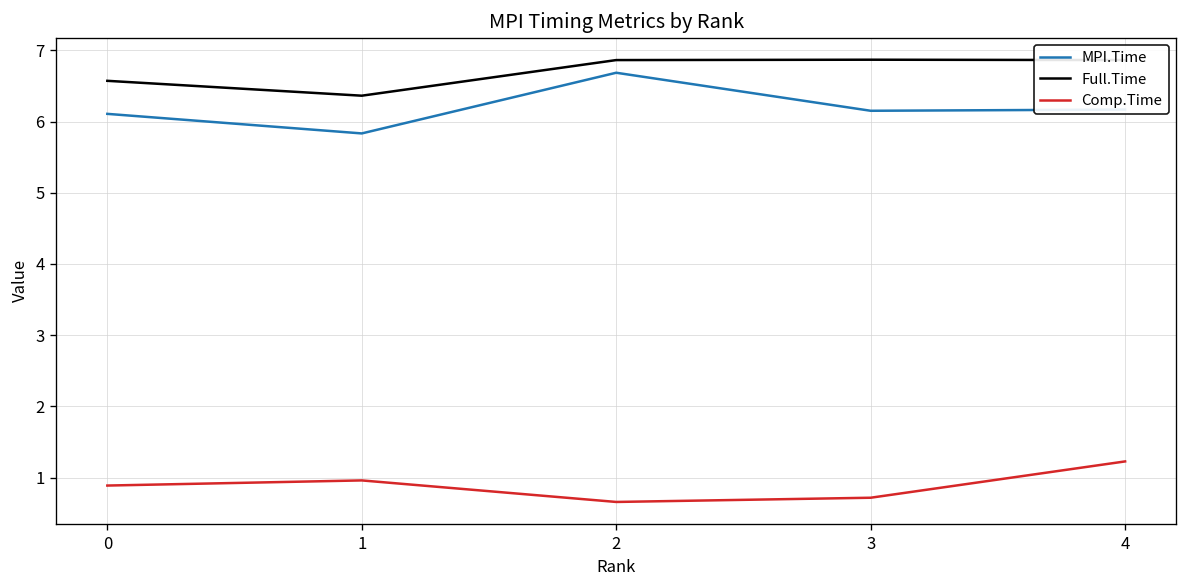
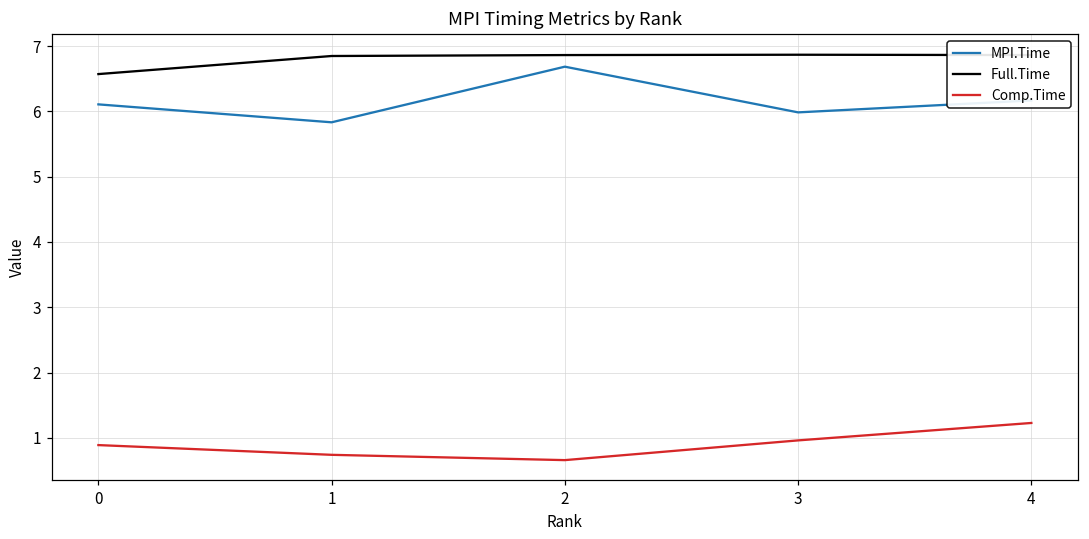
  {
    "MPI.Time": {
      "0": 6.1,
      "1": 5.8,
      "2": 6.7,
-     "3": 6.2
+     "3": 6.0
    },
    "Full.Time": {
      "0": 6.6,
-     "1": 6.4,
+     "1": 6.8,
      "2": 6.9,
      "3": 6.9
    },
    "Comp.Time": {
      "0": 0.9,
-     "1": 1.0,
+     "1": 0.7,
      "2": 0.7,
-     "3": 0.7,
+     "3": 1.0,
      "4": 1.2
    }
  }
